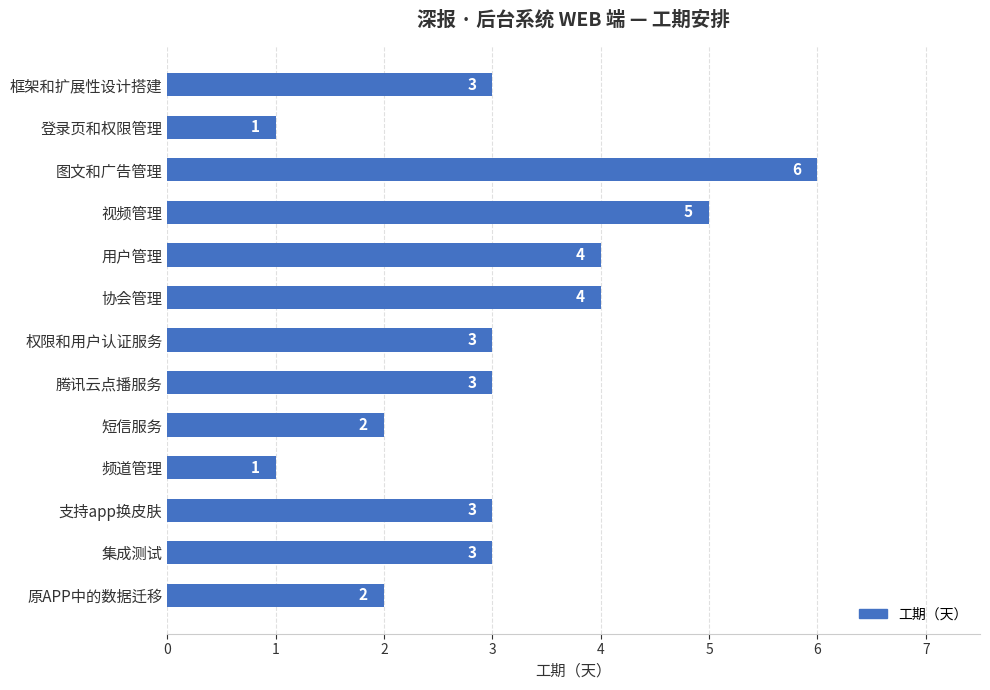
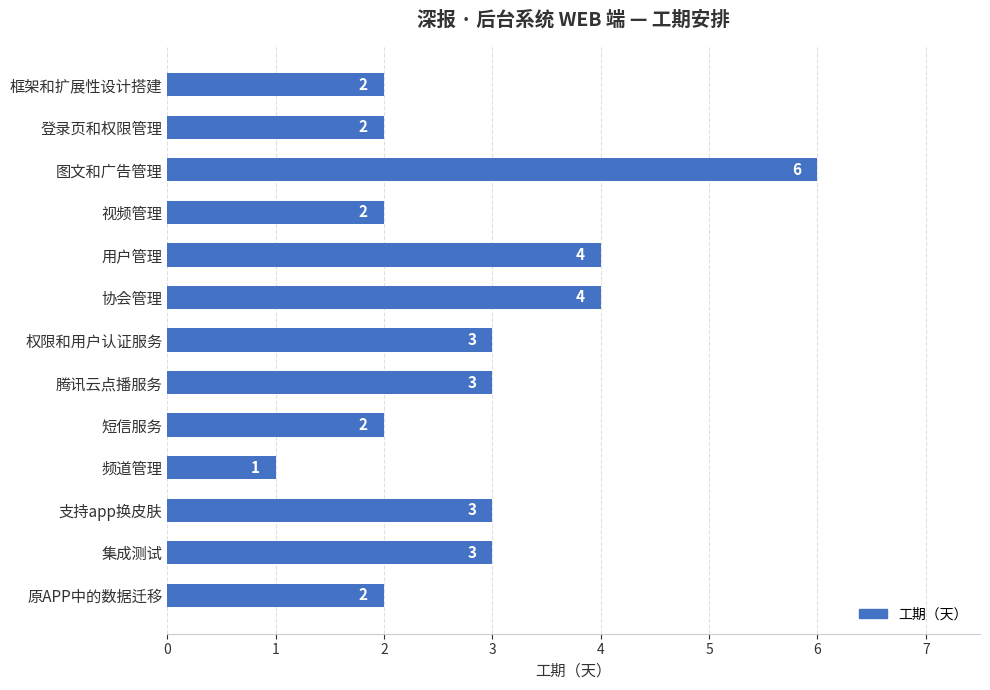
  {
-   "框架和扩展性设计搭建": 3,
-   "登录页和权限管理": 1,
+   "框架和扩展性设计搭建": 2,
+   "登录页和权限管理": 2,
    "图文和广告管理": 6,
-   "视频管理": 5,
+   "视频管理": 2,
    "用户管理": 4,
    "协会管理": 4,
    "权限和用户认证服务": 3,
    "腾讯云点播服务": 3,
    "短信服务": 2,
    "频道管理": 1,
    "支持app换皮肤": 3,
    "集成测试": 3,
    "原APP中的数据迁移": 2
  }
